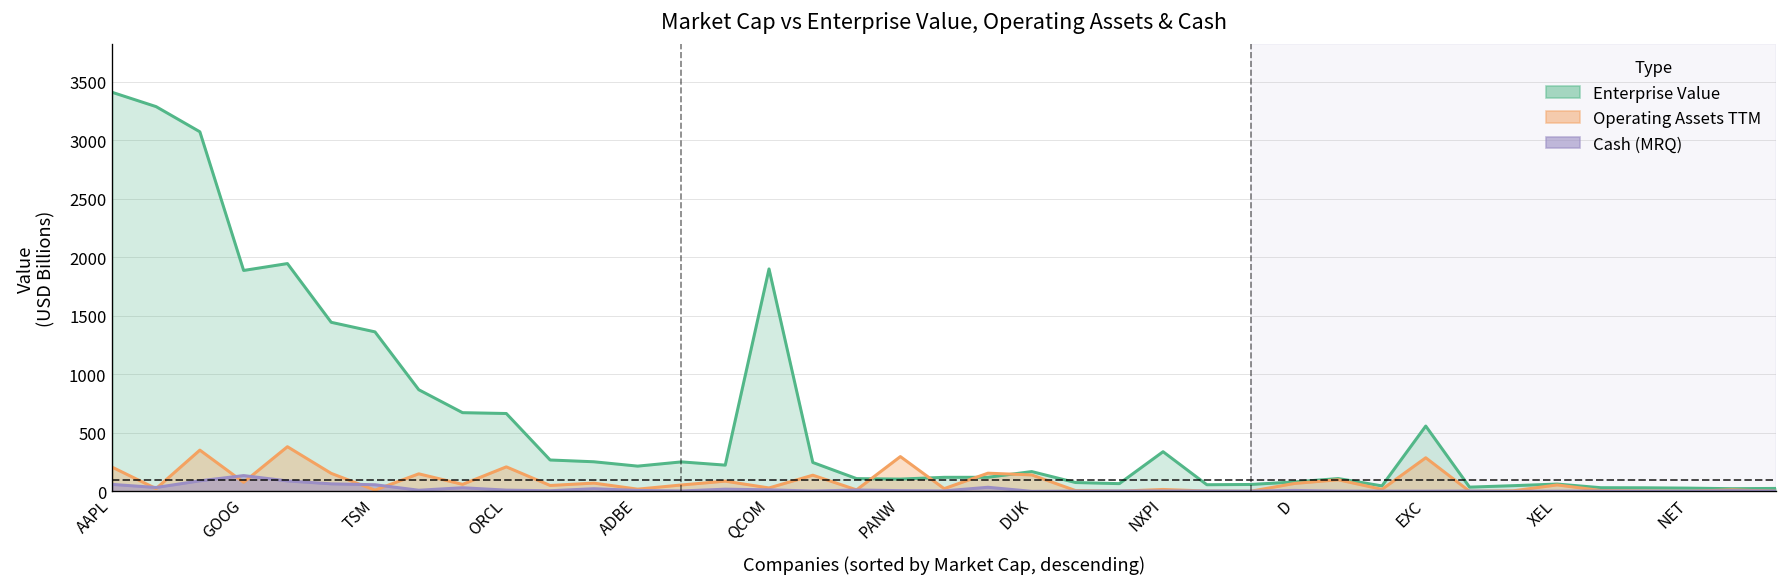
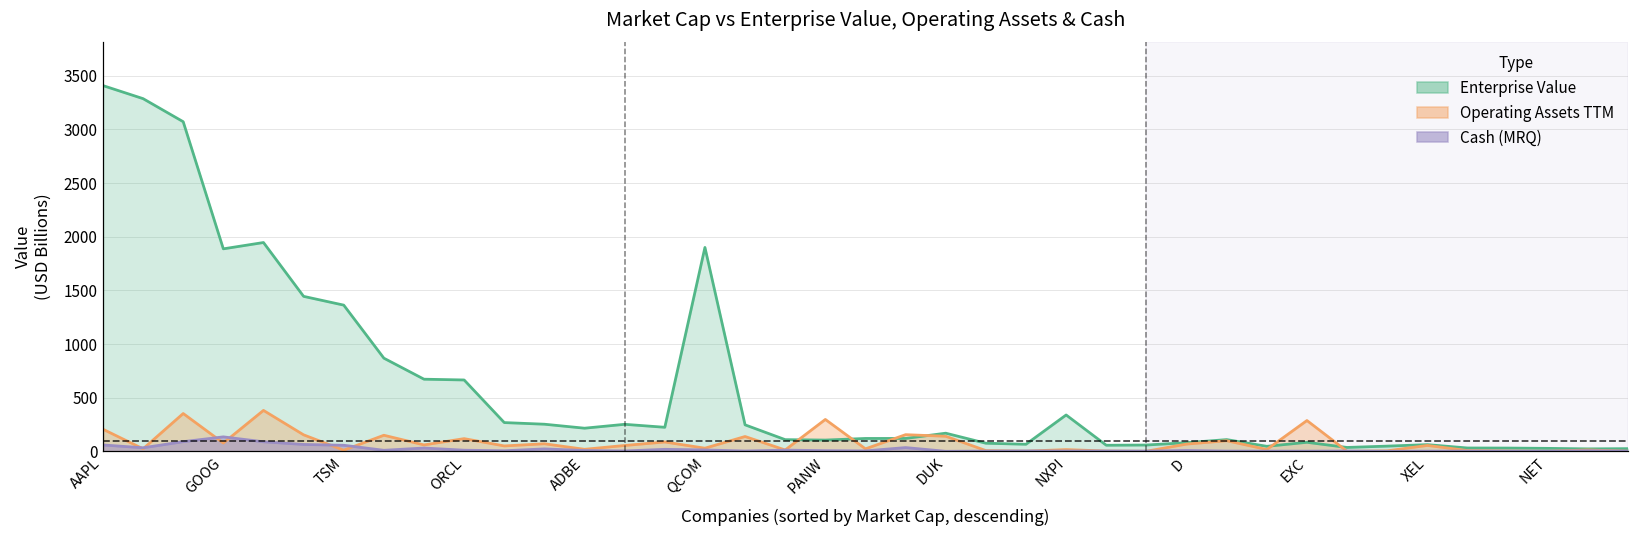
  {
    "Enterprise Value": {
      "AAPL": 3400,
      "GOOG": 1900,
      "TSM": 1400,
      "ORCL": 700,
      "ADBE": 200,
      "QCOM": 1900,
      "PANW": 100,
      "DUK": 200,
      "NXPI": 300,
-     "EXC": 600
+     "EXC": 100
    },
    "Operating Assets TTM": {
      "AAPL": 200,
      "GOOG": 100,
      "TSM": 0,
-     "ORCL": 200,
+     "ORCL": 100,
      "PANW": 300,
      "DUK": 100,
      "EXC": 300
    },
    "Cash (MRQ)": {
      "AAPL": 100,
      "GOOG": 100,
      "TSM": 100,
      "ORCL": 0,
      "PANW": 0,
      "DUK": 0,
      "D": 0,
      "EXC": 0,
      "XEL": 0
    }
  }
